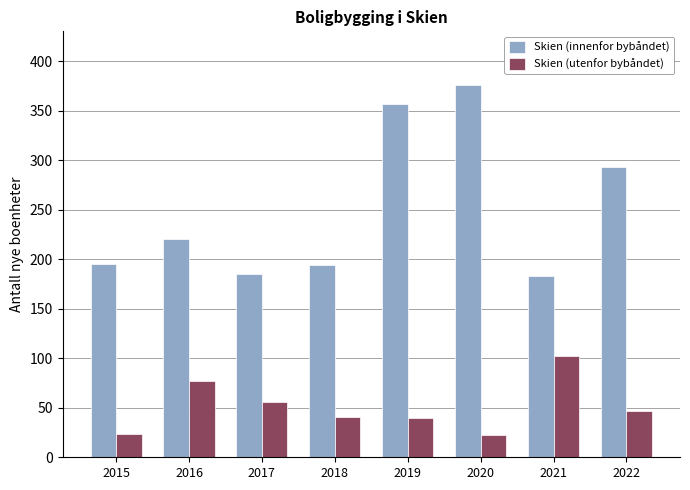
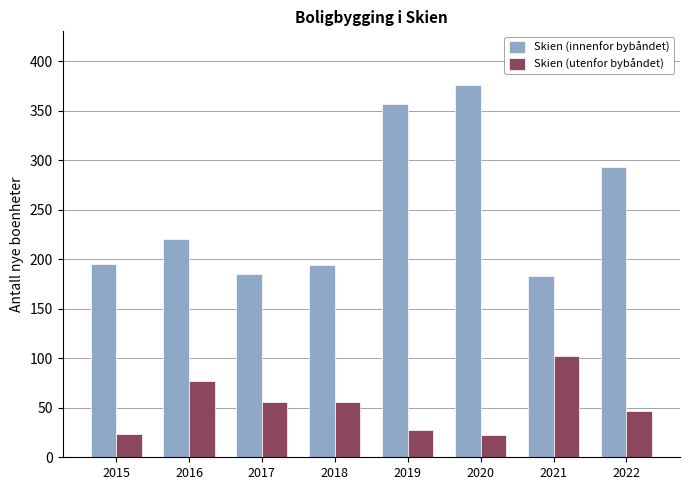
  {
    "Skien (innenfor bybåndet)": {
      "2015": 200,
      "2016": 220,
      "2017": 190,
      "2018": 190,
      "2019": 360,
      "2020": 380,
      "2021": 180,
      "2022": 290
    },
    "Skien (utenfor bybåndet)": {
      "2015": 20,
      "2016": 80,
      "2017": 60,
-     "2018": 40,
-     "2019": 40,
+     "2018": 60,
+     "2019": 30,
      "2020": 20,
      "2021": 100,
      "2022": 50
    }
  }
